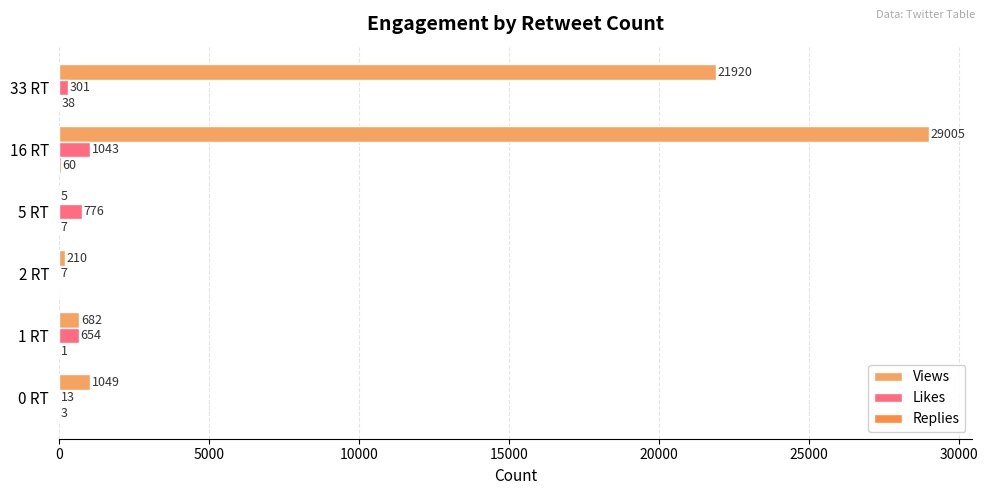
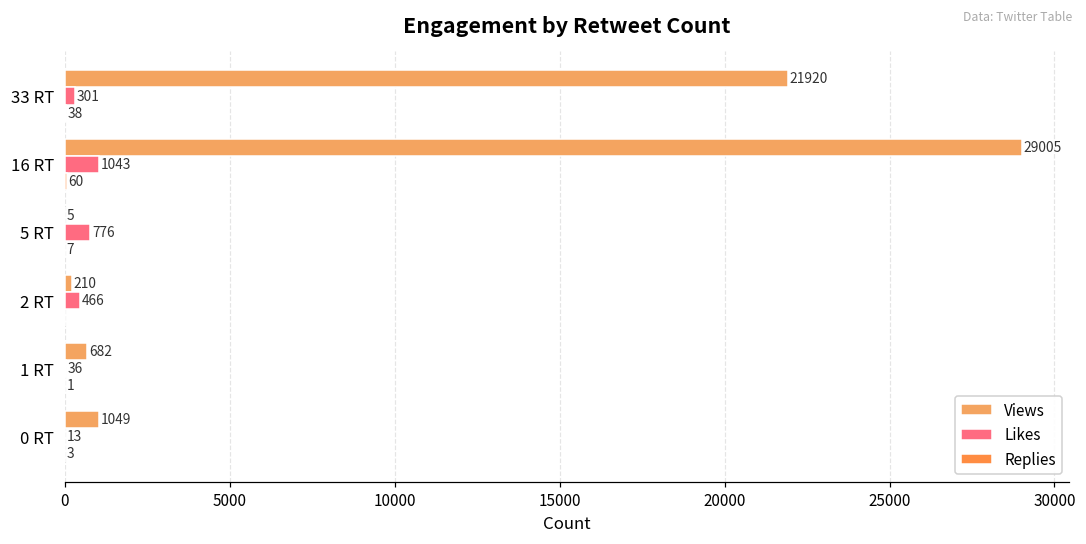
  {
    "Likes": {
      "33 RT": 301,
      "16 RT": 1043,
      "5 RT": 776,
-     "2 RT": 7,
-     "1 RT": 654,
+     "2 RT": 466,
+     "1 RT": 36,
      "0 RT": 13
    }
  }
